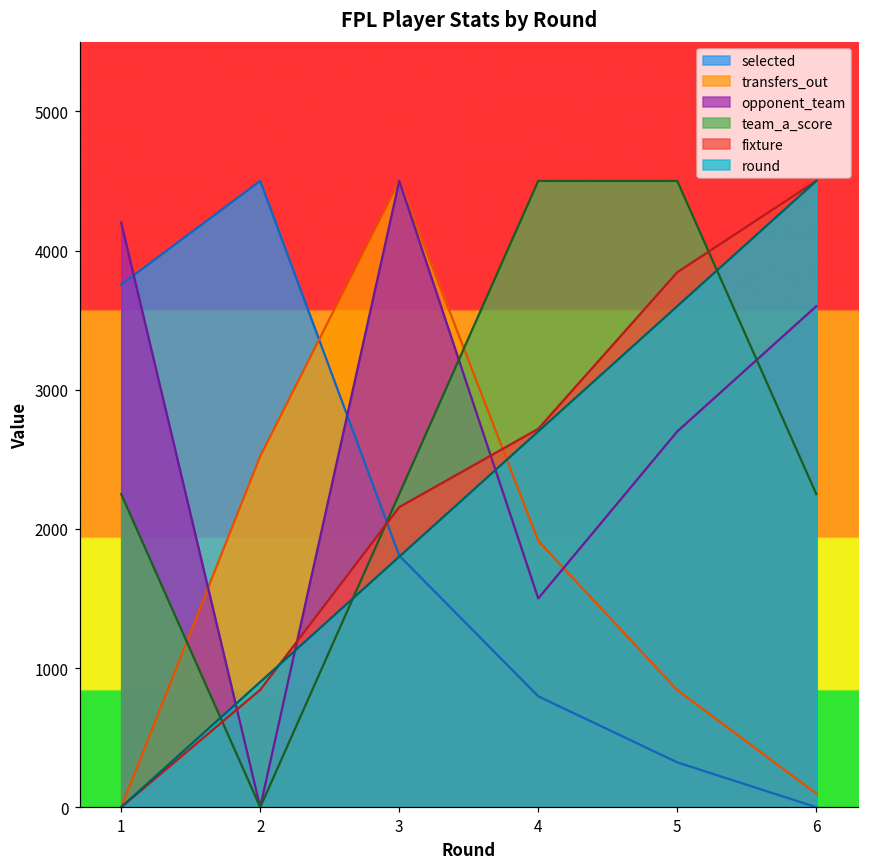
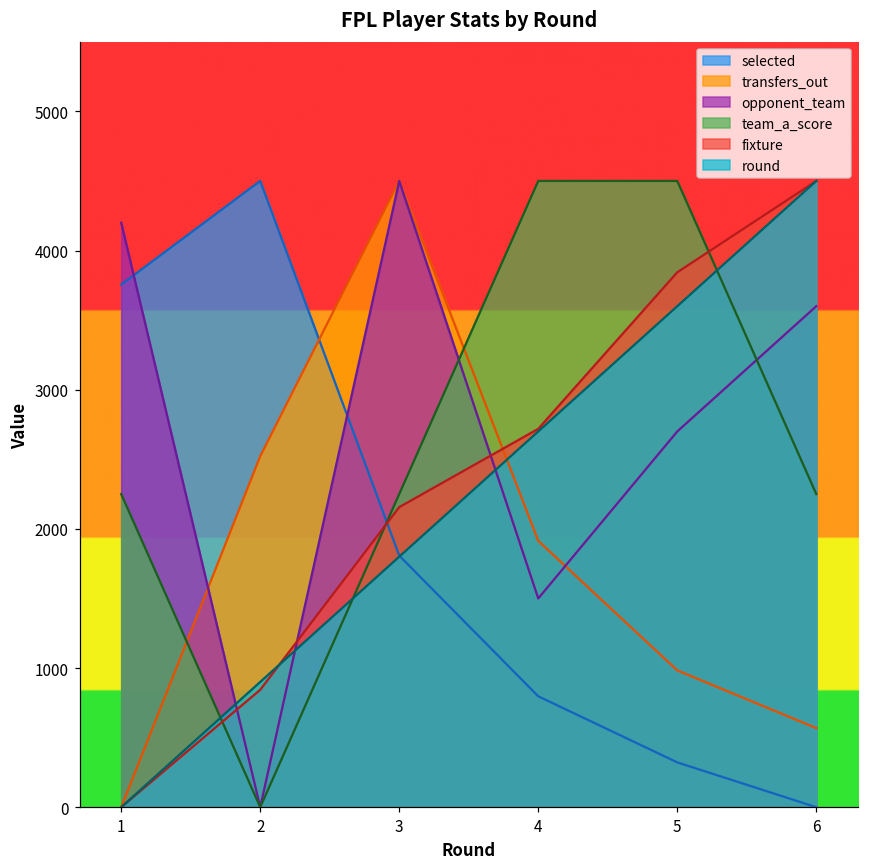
  {
    "transfers_out": {
      "2": 2520,
      "4": 1910,
-     "5": 840,
-     "6": 100
+     "5": 980,
+     "6": 570
    },
    "opponent_team": {
      "1": 4200,
      "4": 1500,
      "5": 2700,
      "6": 3600
    },
    "team_a_score": {
      "1": 2250,
      "3": 2250,
      "4": 4500,
      "5": 4500,
      "6": 2250
    },
    "fixture": {
      "2": 840,
      "3": 2160,
      "5": 3840
    }
  }
